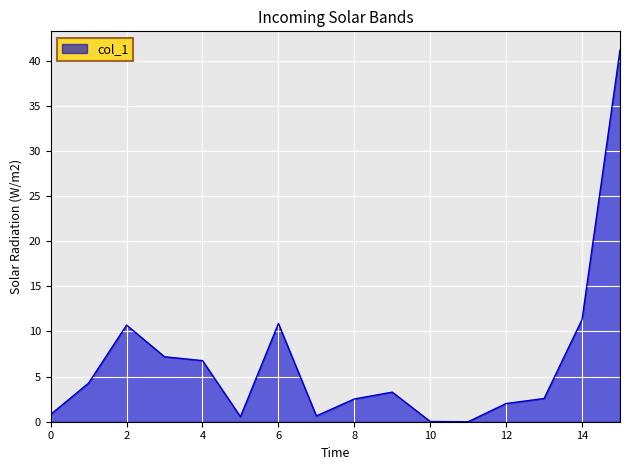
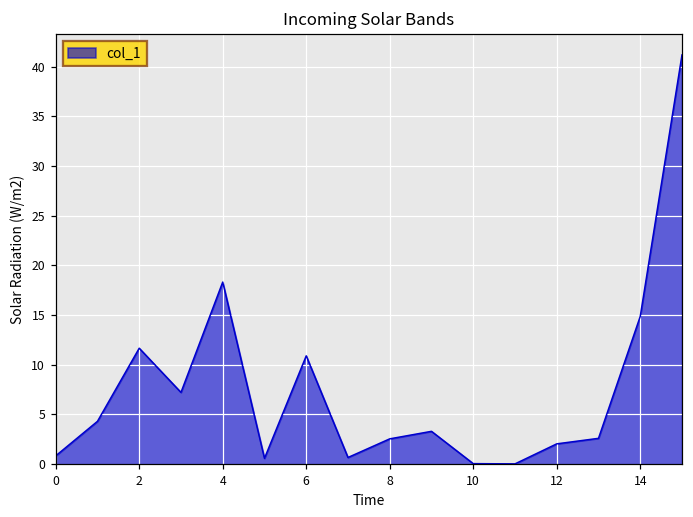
  {
    "0": 1,
-   "2": 11,
-   "4": 7,
+   "2": 12,
+   "4": 18,
    "6": 11,
    "8": 3,
    "10": 0,
    "12": 2,
-   "14": 11
+   "14": 15
  }
